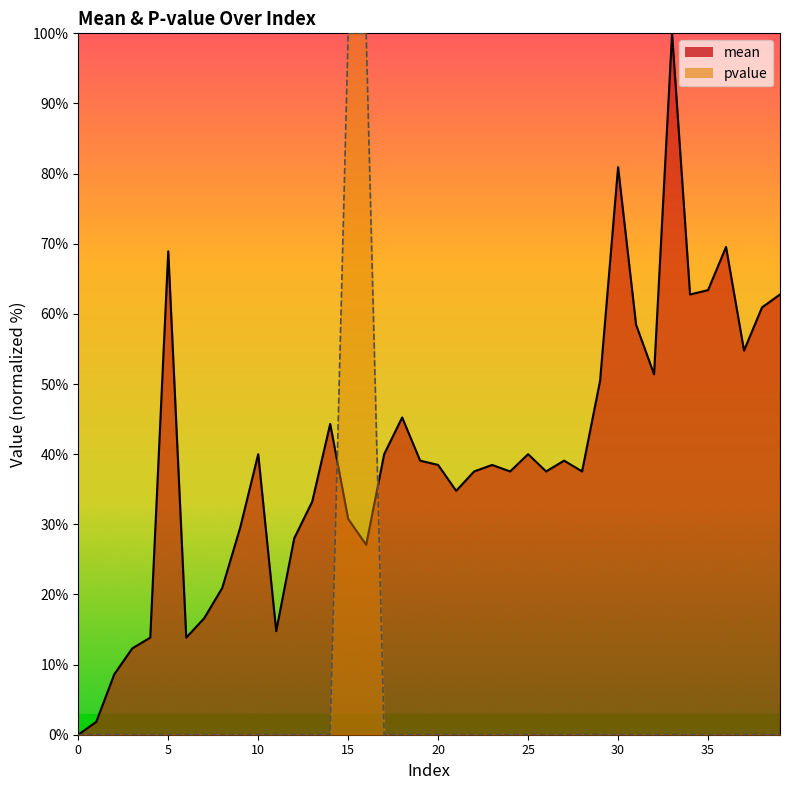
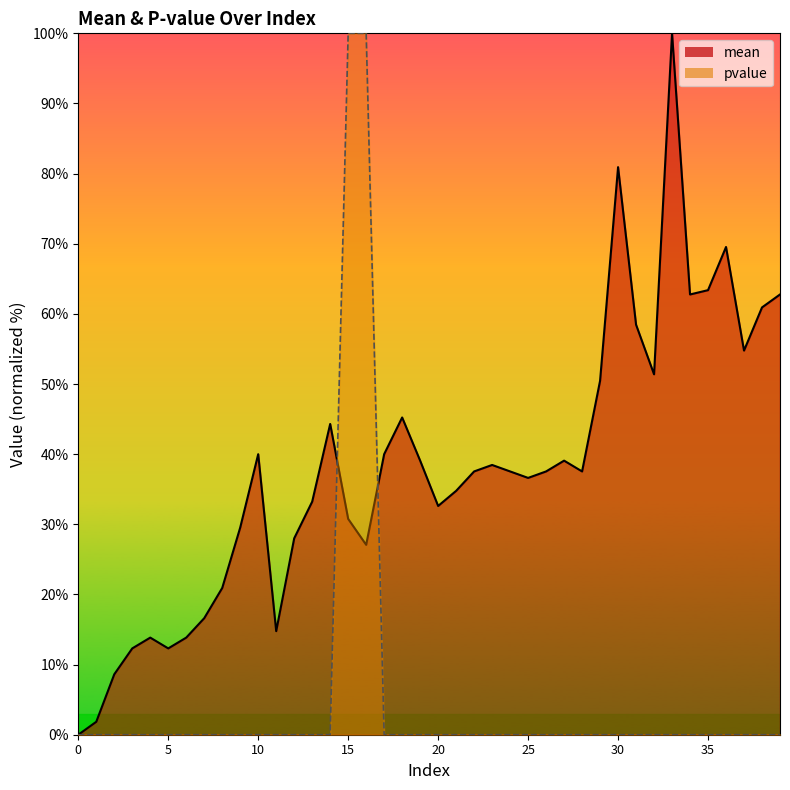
  {
    "mean": {
-     "5": "69%",
+     "5": "12%",
      "10": "40%",
      "15": "31%",
-     "20": "38%",
-     "25": "40%",
+     "20": "33%",
+     "25": "37%",
      "30": "81%",
      "35": "63%"
    },
    "pvalue": {
      "15": "100%"
    }
  }
